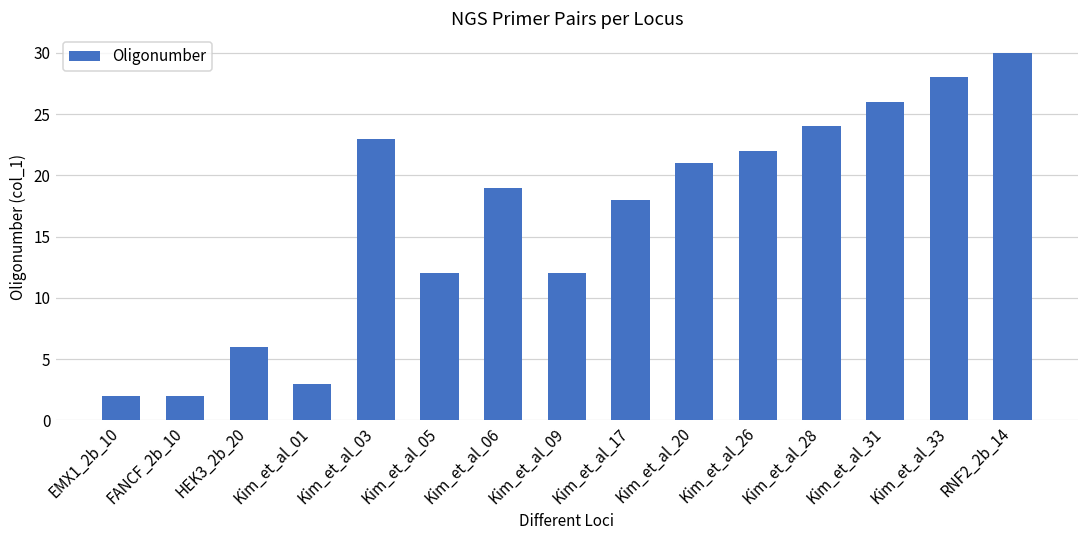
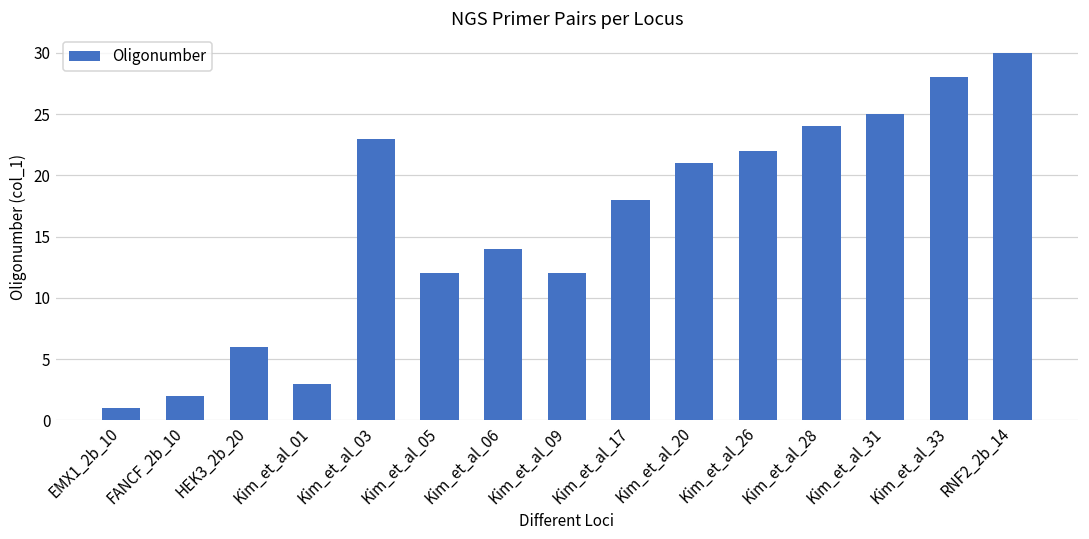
  {
-   "EMX1_2b_10": 2,
+   "EMX1_2b_10": 1,
    "FANCF_2b_10": 2,
    "HEK3_2b_20": 6,
    "Kim_et_al_01": 3,
    "Kim_et_al_03": 23,
    "Kim_et_al_05": 12,
-   "Kim_et_al_06": 19,
+   "Kim_et_al_06": 14,
    "Kim_et_al_09": 12,
    "Kim_et_al_17": 18,
    "Kim_et_al_20": 21,
    "Kim_et_al_26": 22,
    "Kim_et_al_28": 24,
-   "Kim_et_al_31": 26,
+   "Kim_et_al_31": 25,
    "Kim_et_al_33": 28,
    "RNF2_2b_14": 30
  }
